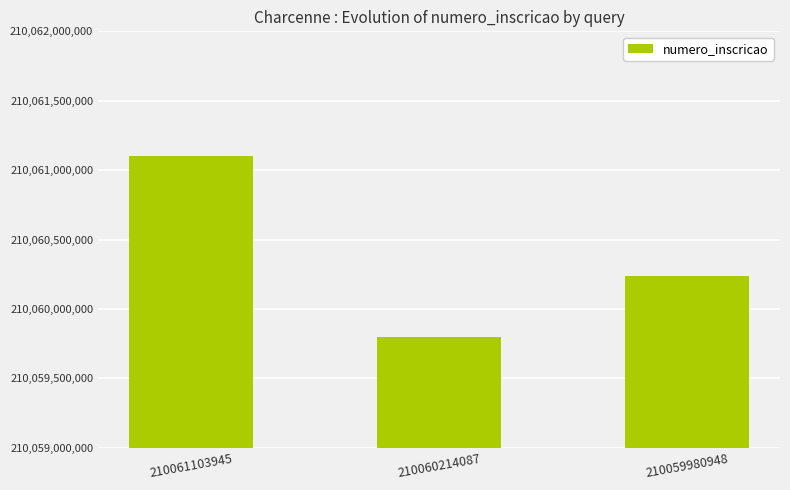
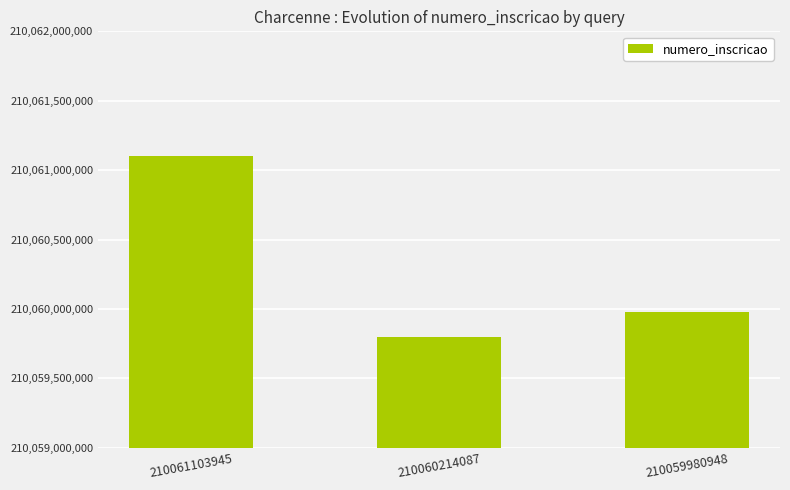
  {
    "210061103945": "210,061,100,000",
    "210060214087": "210,059,800,000",
-   "210059980948": "210,060,240,000"
+   "210059980948": "210,059,980,000"
  }
